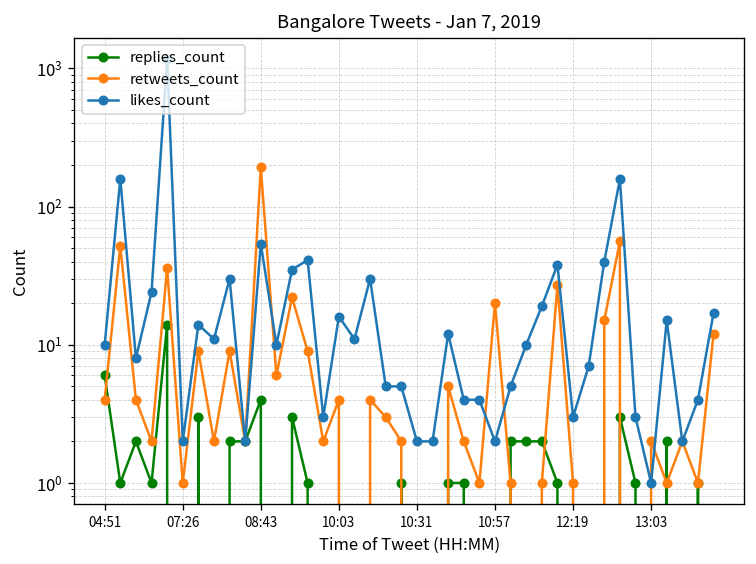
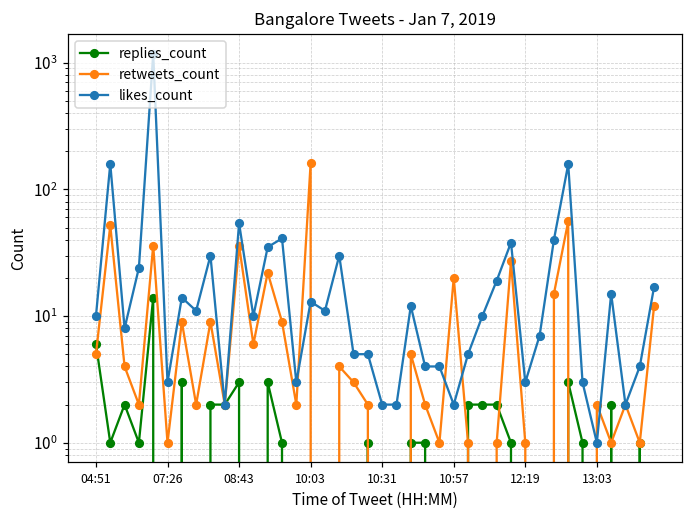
  {
    "replies_count": {
      "04:51": 6,
-     "08:43": 4
+     "08:43": 3
    },
    "retweets_count": {
-     "04:51": 4,
+     "04:51": 5,
      "07:26": 1,
-     "08:43": 190,
-     "10:03": 4,
+     "08:43": 36,
+     "10:03": 160,
      "10:57": 20,
      "12:19": 1,
      "13:03": 2
    },
    "likes_count": {
      "04:51": 10,
-     "07:26": 2,
+     "07:26": 3,
      "08:43": 50,
-     "10:03": 16,
+     "10:03": 13,
      "10:57": 2,
      "12:19": 3,
      "13:03": 1
    }
  }
